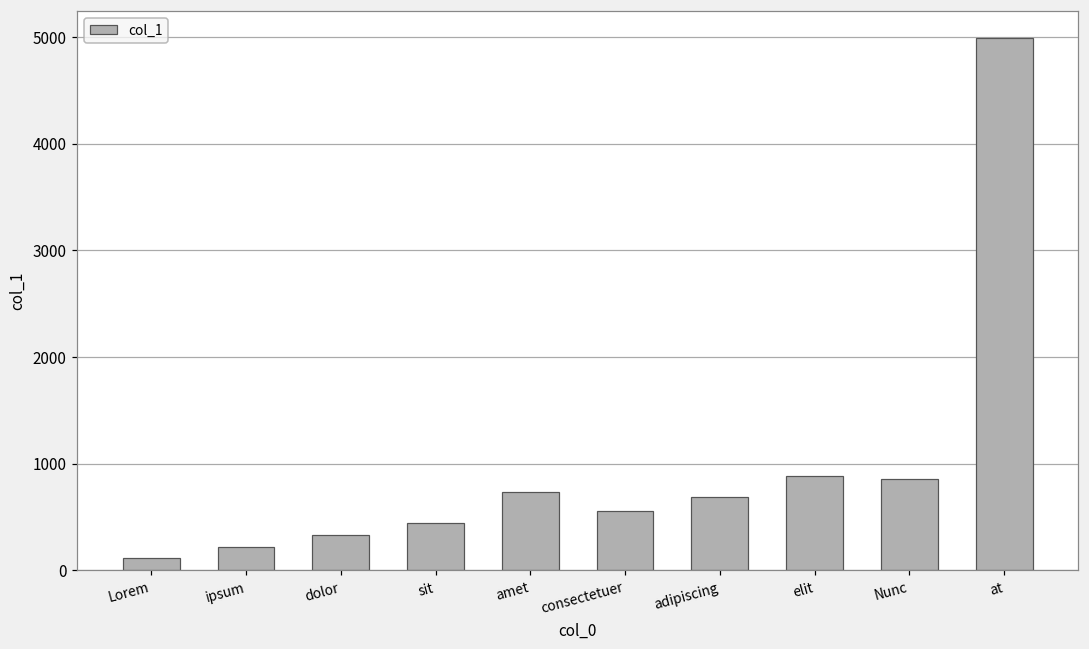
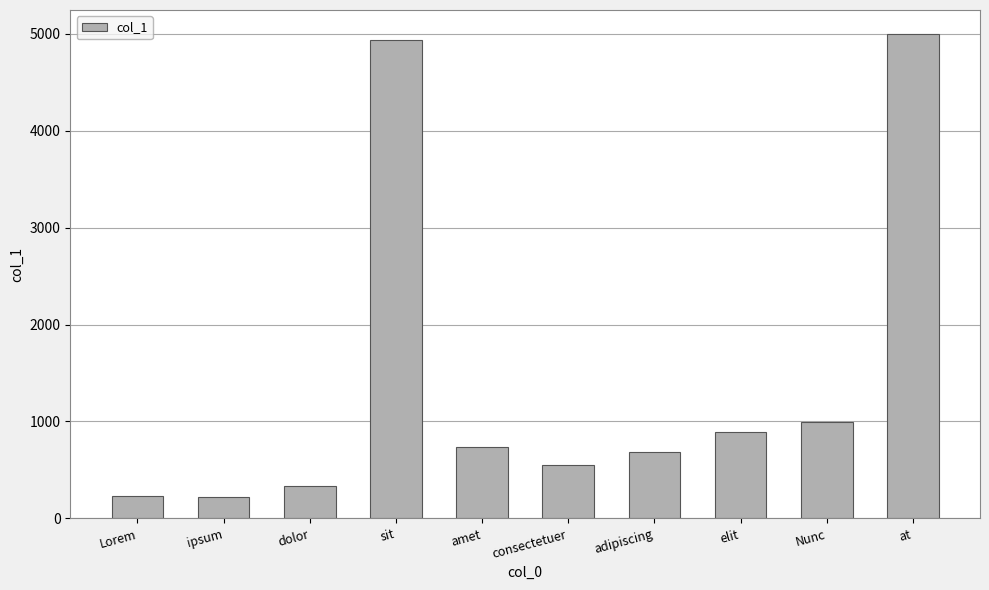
  {
-   "Lorem": 100,
+   "Lorem": 200,
    "ipsum": 200,
    "dolor": 300,
-   "sit": 400,
+   "sit": 4900,
    "amet": 700,
    "consectetuer": 600,
    "adipiscing": 700,
    "elit": 900,
-   "Nunc": 900,
+   "Nunc": 1000,
    "at": 5000
  }
